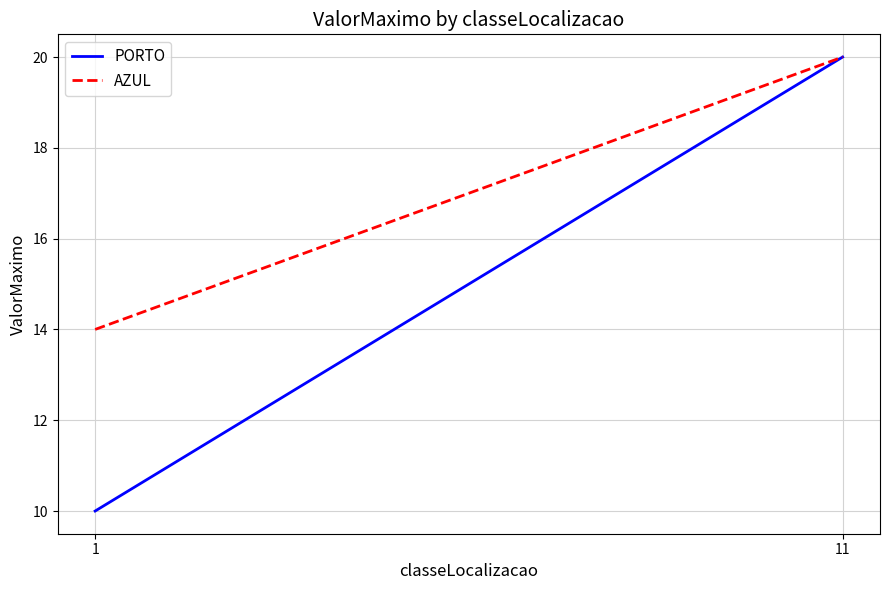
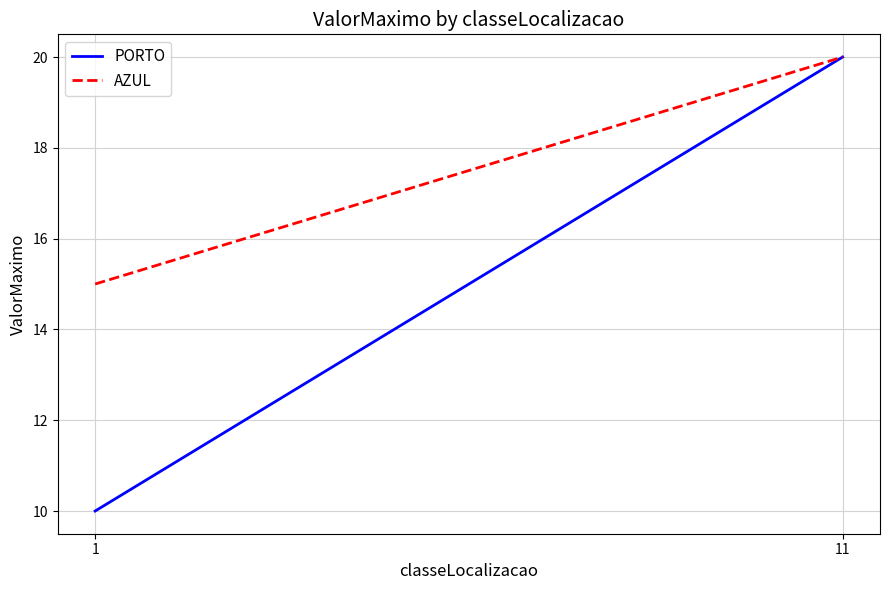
  {
    "PORTO": {
      "1": 10
    },
    "AZUL": {
-     "1": 14
+     "1": 15
    }
  }
